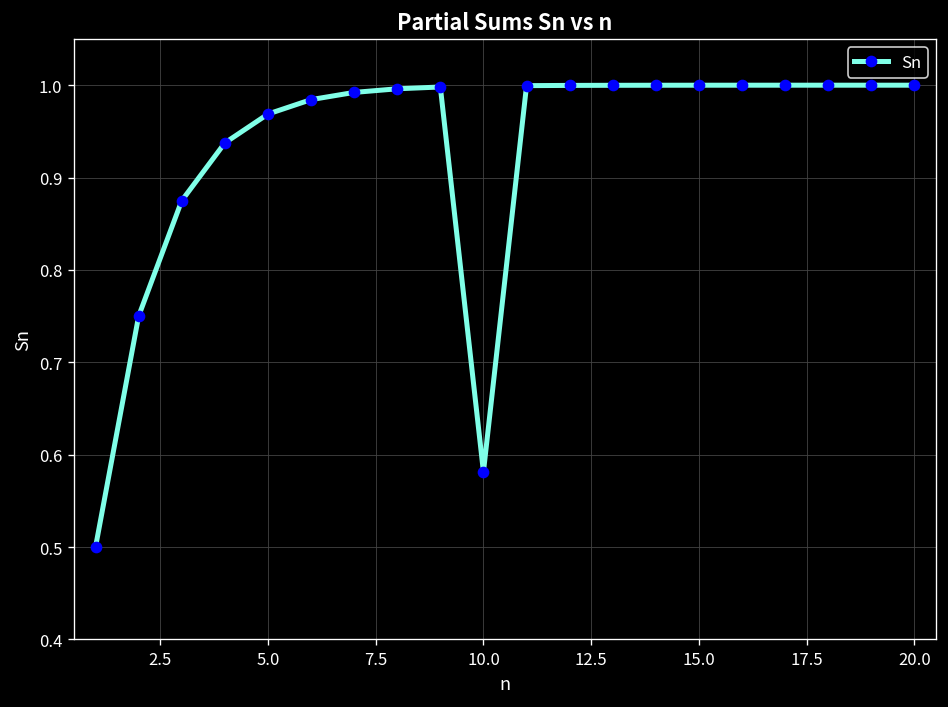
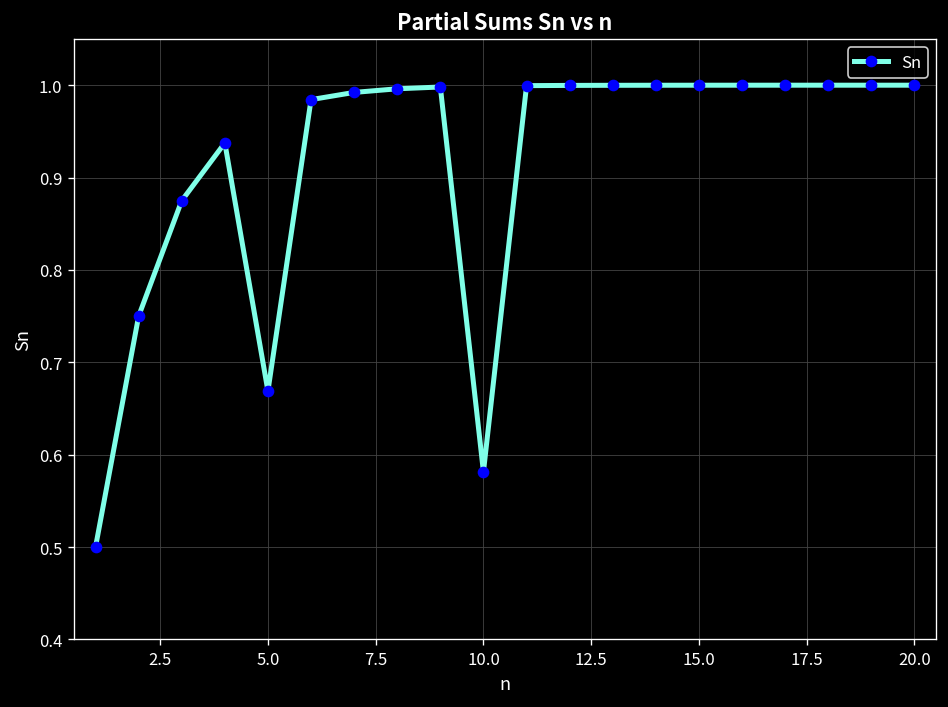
  {
-   "5.0": 0.97,
+   "5.0": 0.67,
    "10.0": 0.58,
    "15.0": 1.00,
    "20.0": 1.00
  }
